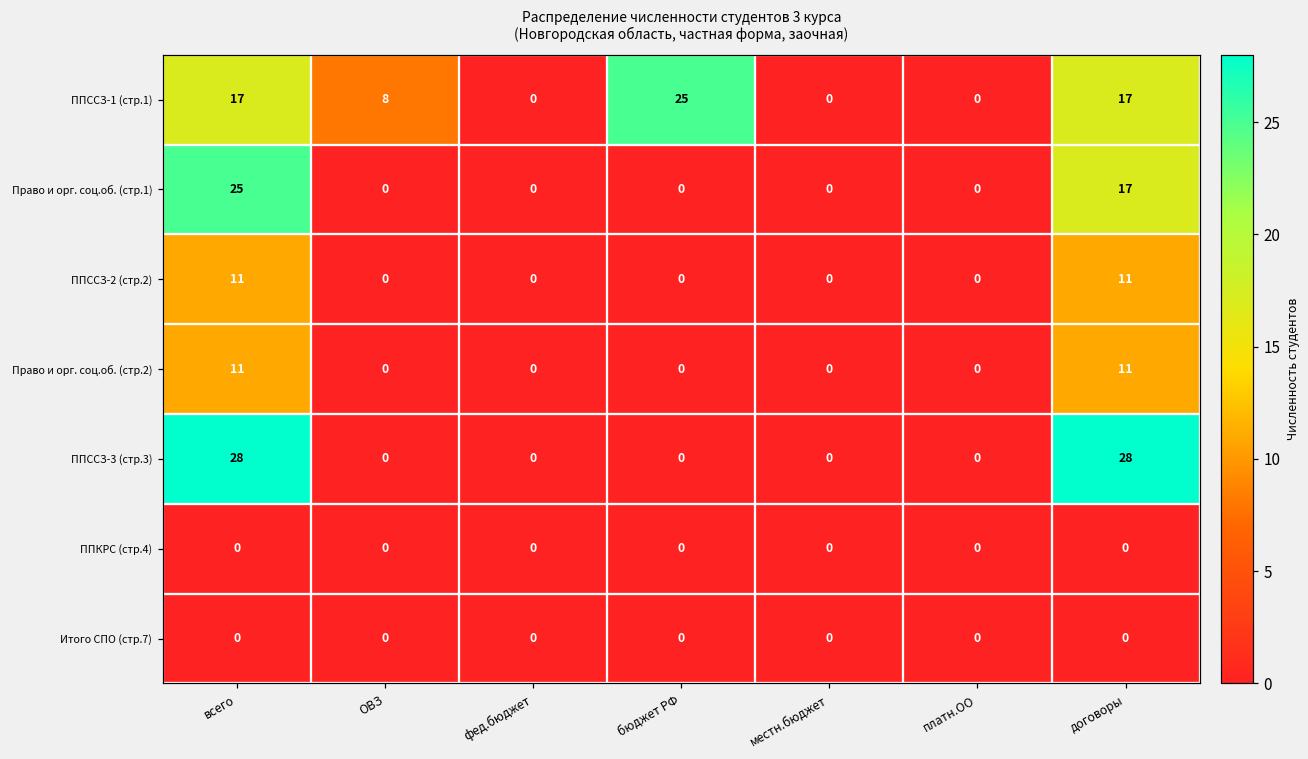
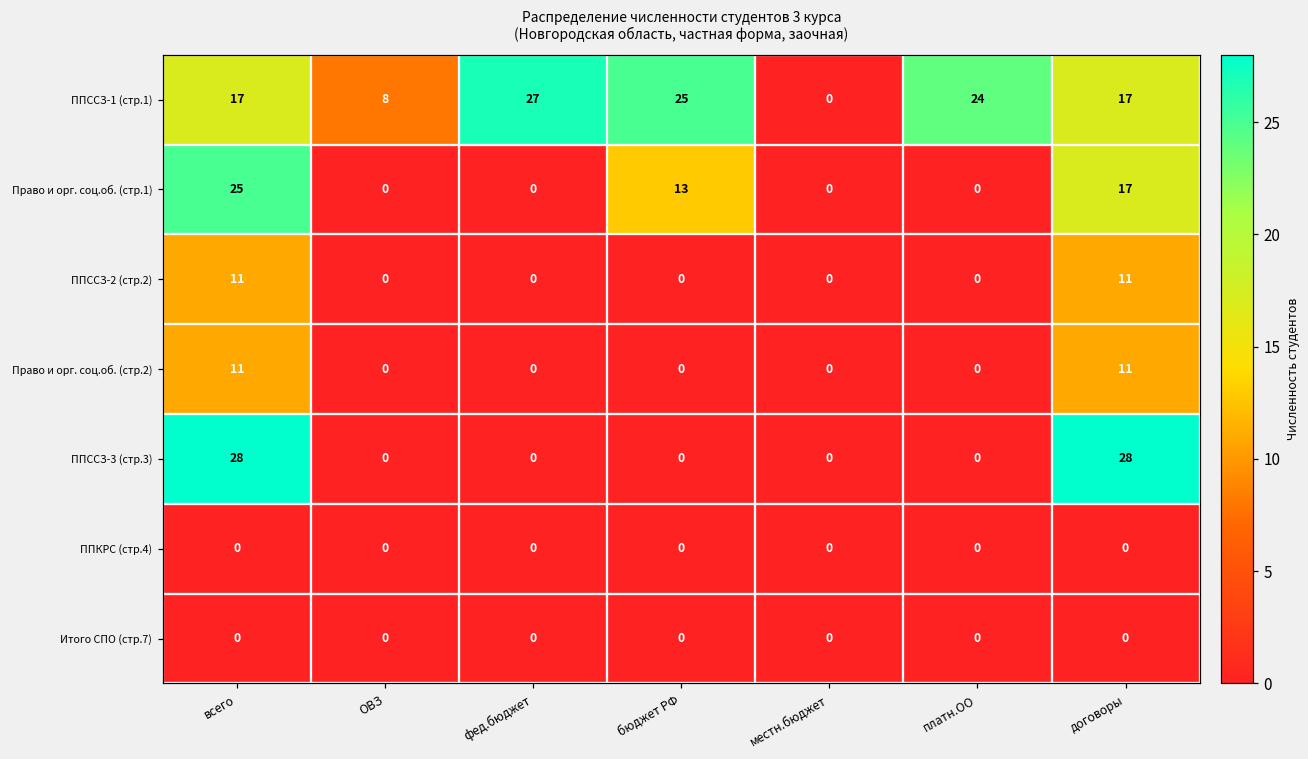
  {
    "ППССЗ-1 (стр.1)": {
      "всего": 17,
      "ОВЗ": 8,
-     "фед.бюджет": 0,
+     "фед.бюджет": 27,
      "бюджет РФ": 25,
      "местн.бюджет": 0,
-     "платн.ОО": 0,
+     "платн.ОО": 24,
      "договоры": 17
    },
    "Право и орг. соц.об. (стр.1)": {
      "всего": 25,
      "ОВЗ": 0,
      "фед.бюджет": 0,
-     "бюджет РФ": 0,
+     "бюджет РФ": 13,
      "местн.бюджет": 0,
      "платн.ОО": 0,
      "договоры": 17
    },
    "ППССЗ-2 (стр.2)": {
      "всего": 11,
      "ОВЗ": 0,
      "фед.бюджет": 0,
      "бюджет РФ": 0,
      "местн.бюджет": 0,
      "платн.ОО": 0,
      "договоры": 11
    },
    "Право и орг. соц.об. (стр.2)": {
      "всего": 11,
      "ОВЗ": 0,
      "фед.бюджет": 0,
      "бюджет РФ": 0,
      "местн.бюджет": 0,
      "платн.ОО": 0,
      "договоры": 11
    },
    "ППССЗ-3 (стр.3)": {
      "всего": 28,
      "ОВЗ": 0,
      "фед.бюджет": 0,
      "бюджет РФ": 0,
      "местн.бюджет": 0,
      "платн.ОО": 0,
      "договоры": 28
    },
    "ППКРС (стр.4)": {
      "всего": 0,
      "ОВЗ": 0,
      "фед.бюджет": 0,
      "бюджет РФ": 0,
      "местн.бюджет": 0,
      "платн.ОО": 0,
      "договоры": 0
    },
    "Итого СПО (стр.7)": {
      "всего": 0,
      "ОВЗ": 0,
      "фед.бюджет": 0,
      "бюджет РФ": 0,
      "местн.бюджет": 0,
      "платн.ОО": 0,
      "договоры": 0
    }
  }
